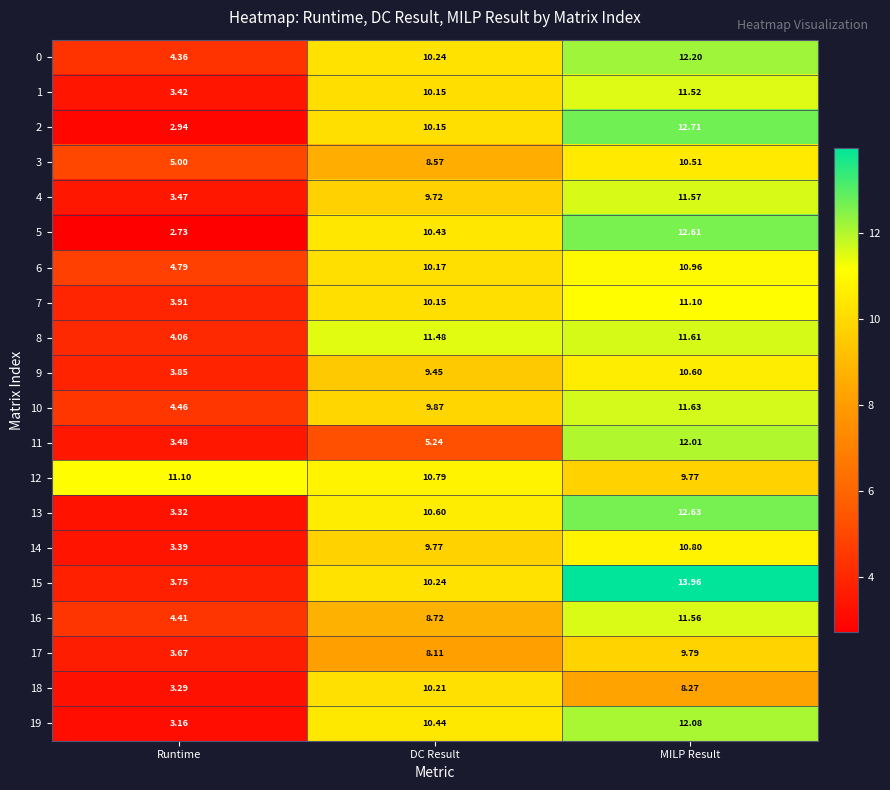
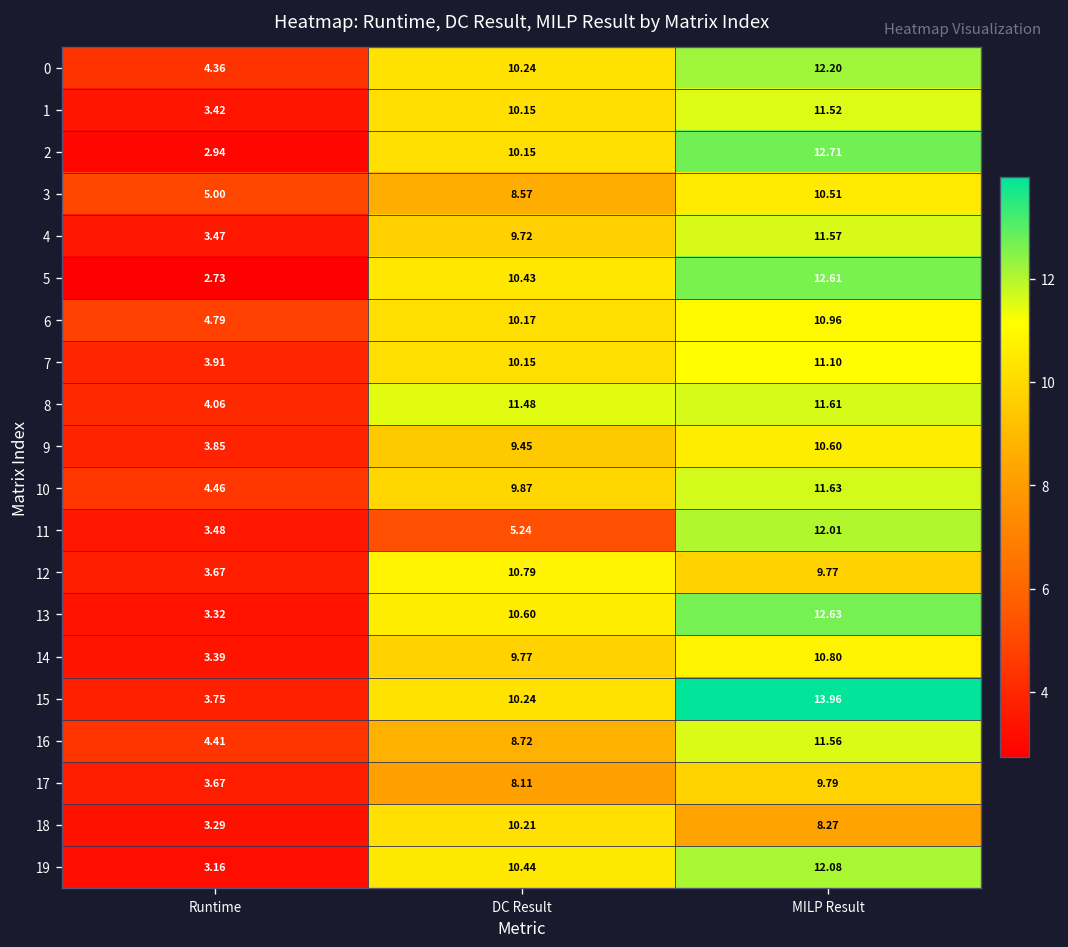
  {
    "0": {
      "Runtime": 4.36,
      "DC Result": 10.24,
      "MILP Result": 12.20
    },
    "1": {
      "Runtime": 3.42,
      "DC Result": 10.15,
      "MILP Result": 11.52
    },
    "2": {
      "Runtime": 2.94,
      "DC Result": 10.15,
      "MILP Result": 12.71
    },
    "3": {
      "Runtime": 5.00,
      "DC Result": 8.57,
      "MILP Result": 10.51
    },
    "4": {
      "Runtime": 3.47,
      "DC Result": 9.72,
      "MILP Result": 11.57
    },
    "5": {
      "Runtime": 2.73,
      "DC Result": 10.43,
      "MILP Result": 12.61
    },
    "6": {
      "Runtime": 4.79,
      "DC Result": 10.17,
      "MILP Result": 10.96
    },
    "7": {
      "Runtime": 3.91,
      "DC Result": 10.15,
      "MILP Result": 11.10
    },
    "8": {
      "Runtime": 4.06,
      "DC Result": 11.48,
      "MILP Result": 11.61
    },
    "9": {
      "Runtime": 3.85,
      "DC Result": 9.45,
      "MILP Result": 10.60
    },
    "10": {
      "Runtime": 4.46,
      "DC Result": 9.87,
      "MILP Result": 11.63
    },
    "11": {
      "Runtime": 3.48,
      "DC Result": 5.24,
      "MILP Result": 12.01
    },
    "12": {
-     "Runtime": 11.10,
+     "Runtime": 3.67,
      "DC Result": 10.79,
      "MILP Result": 9.77
    },
    "13": {
      "Runtime": 3.32,
      "DC Result": 10.60,
      "MILP Result": 12.63
    },
    "14": {
      "Runtime": 3.39,
      "DC Result": 9.77,
      "MILP Result": 10.80
    },
    "15": {
      "Runtime": 3.75,
      "DC Result": 10.24,
      "MILP Result": 13.96
    },
    "16": {
      "Runtime": 4.41,
      "DC Result": 8.72,
      "MILP Result": 11.56
    },
    "17": {
      "Runtime": 3.67,
      "DC Result": 8.11,
      "MILP Result": 9.79
    },
    "18": {
      "Runtime": 3.29,
      "DC Result": 10.21,
      "MILP Result": 8.27
    },
    "19": {
      "Runtime": 3.16,
      "DC Result": 10.44,
      "MILP Result": 12.08
    }
  }
